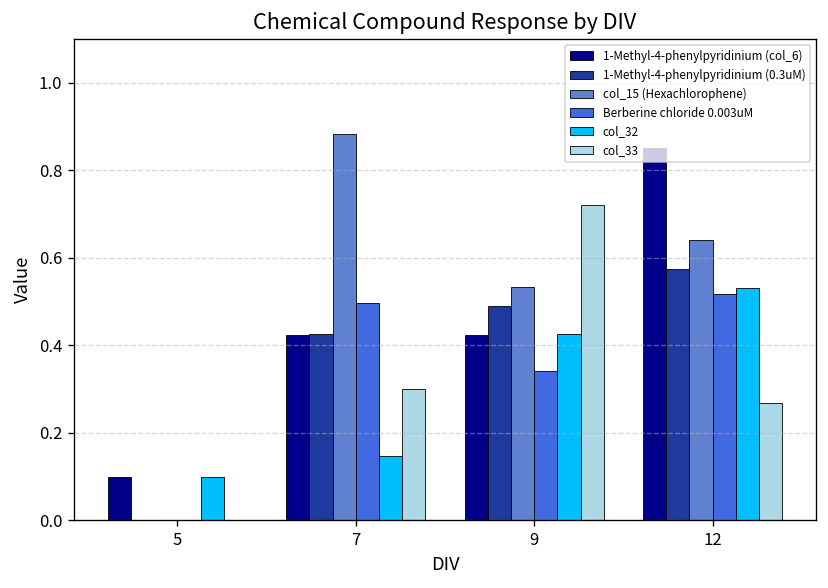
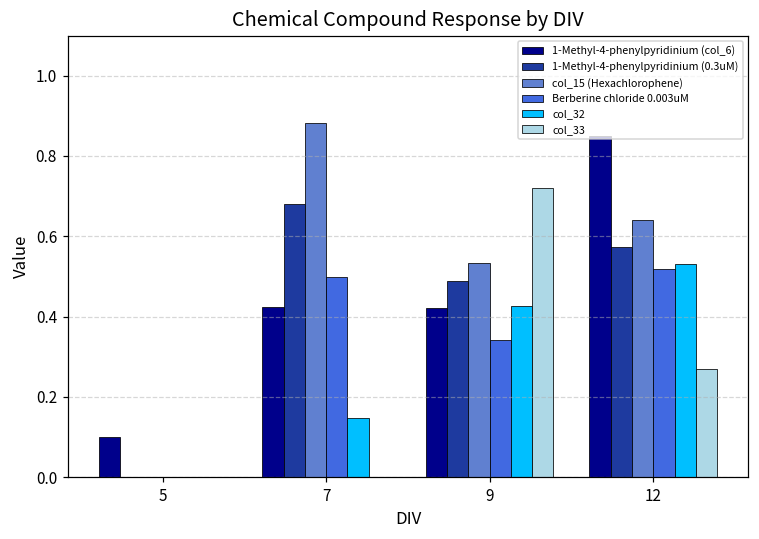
  {
    "1-Methyl-4-phenylpyridinium (col_6)": {
      "5": 0.10,
      "7": 0.42,
      "9": 0.42
    },
    "1-Methyl-4-phenylpyridinium (0.3uM)": {
      "5": 0.00,
-     "7": 0.43,
+     "7": 0.68,
      "9": 0.49,
      "12": 0.57
    },
    "col_32": {
-     "5": 0.1,
+     "5": 0.0,
      "7": 0.15,
      "9": 0.43,
      "12": 0.53
    },
    "col_33": {
      "5": 0.0,
-     "7": 0.3,
+     "7": 0.0,
      "9": 0.72,
      "12": 0.27
    }
  }
